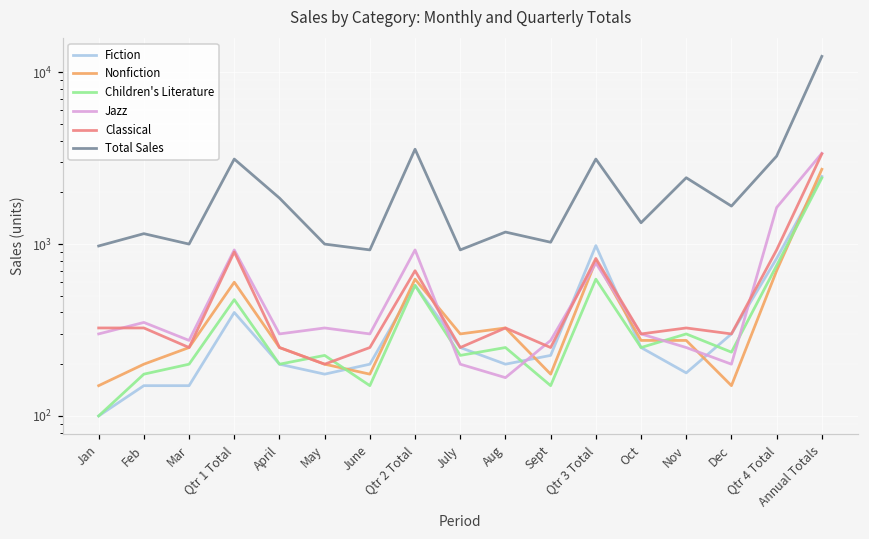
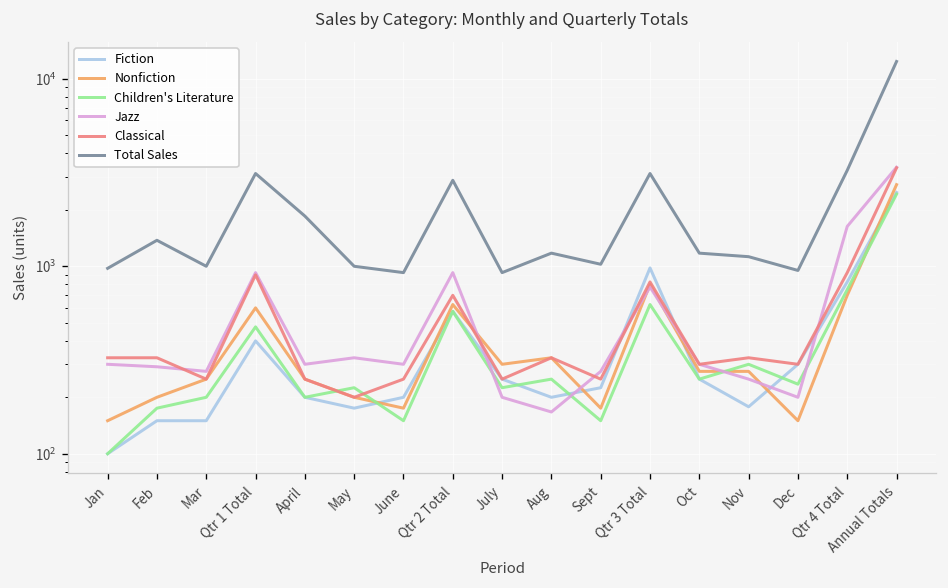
  {
    "Fiction": {
      "Feb": 150,
      "Mar": 150,
      "Qtr 1 Total": 400,
      "May": 180,
      "June": 200,
      "Aug": 200,
      "Sept": 230,
      "Qtr 3 Total": 1000,
      "Nov": 180,
      "Qtr 4 Total": 800
    },
    "Children's Literature": {
      "Feb": 180,
      "Mar": 200,
      "Qtr 1 Total": 480,
      "May": 230,
      "June": 150,
      "July": 230,
      "Aug": 250,
      "Sept": 150,
      "Qtr 3 Total": 630,
      "Nov": 300,
      "Dec": 240,
      "Qtr 4 Total": 800
    },
    "Jazz": {
      "Jan": 300,
-     "Feb": 350,
+     "Feb": 290,
      "Mar": 280,
      "April": 300,
      "May": 330,
      "June": 300,
      "Qtr 2 Total": 900,
      "July": 200,
      "Aug": 170,
      "Sept": 280,
      "Nov": 250,
      "Dec": 200,
      "Qtr 4 Total": 1600
    },
    "Total Sales": {
      "Jan": 1000,
-     "Feb": 1200,
+     "Feb": 1400,
      "Mar": 1000,
      "Qtr 1 Total": 3100,
      "April": 1900,
      "May": 1000,
      "June": 900,
-     "Qtr 2 Total": 3600,
+     "Qtr 2 Total": 2900,
      "July": 900,
      "Aug": 1200,
      "Sept": 1000,
      "Qtr 3 Total": 3100,
-     "Oct": 1300,
-     "Nov": 2400,
-     "Dec": 1700,
+     "Oct": 1200,
+     "Nov": 1100,
+     "Dec": 1000,
      "Qtr 4 Total": 3300,
      "Annual Totals": 12000
    }
  }
